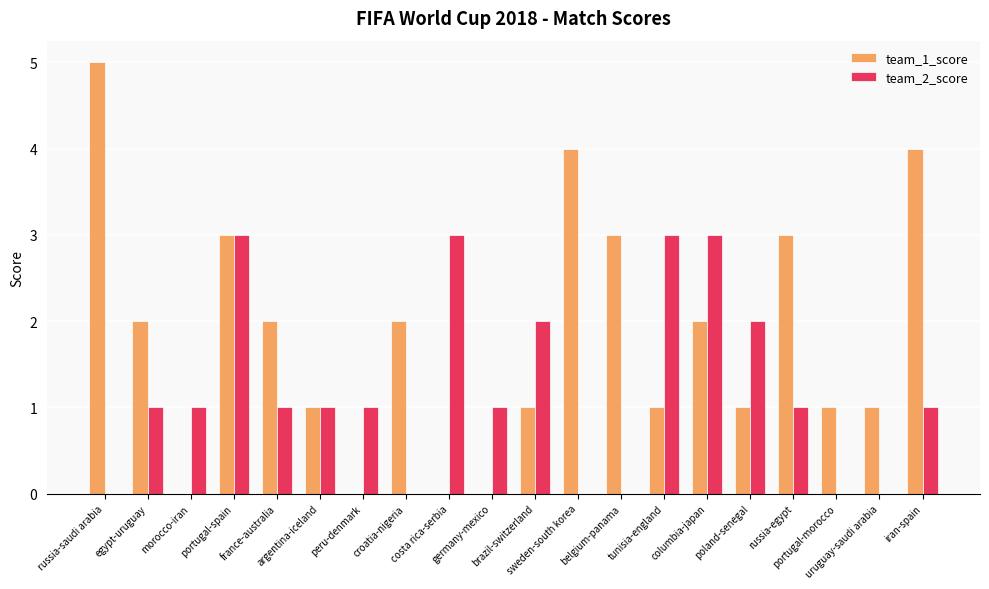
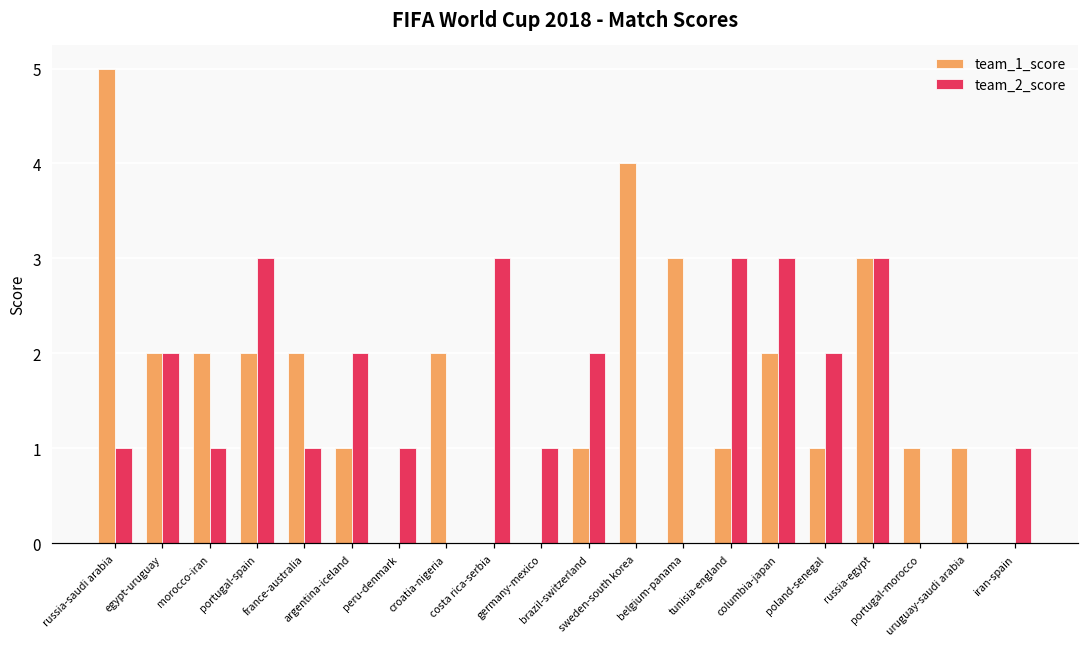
  {
    "team_1_score": {
      "russia-saudi arabia": 5,
      "egypt-uruguay": 2,
-     "morocco-iran": 0,
-     "portugal-spain": 3,
+     "morocco-iran": 2,
+     "portugal-spain": 2,
      "france-australia": 2,
      "argentina-iceland": 1,
      "peru-denmark": 0,
      "croatia-nigeria": 2,
      "costa rica-serbia": 0,
      "germany-mexico": 0,
      "brazil-switzerland": 1,
      "sweden-south korea": 4,
      "belgium-panama": 3,
      "tunisia-england": 1,
      "columbia-japan": 2,
      "poland-senegal": 1,
      "russia-egypt": 3,
      "portugal-morocco": 1,
      "uruguay-saudi arabia": 1,
-     "iran-spain": 4
+     "iran-spain": 0
    },
    "team_2_score": {
-     "russia-saudi arabia": 0,
-     "egypt-uruguay": 1,
+     "russia-saudi arabia": 1,
+     "egypt-uruguay": 2,
      "morocco-iran": 1,
      "portugal-spain": 3,
      "france-australia": 1,
-     "argentina-iceland": 1,
+     "argentina-iceland": 2,
      "peru-denmark": 1,
      "croatia-nigeria": 0,
      "costa rica-serbia": 3,
      "germany-mexico": 1,
      "brazil-switzerland": 2,
      "sweden-south korea": 0,
      "belgium-panama": 0,
      "tunisia-england": 3,
      "columbia-japan": 3,
      "poland-senegal": 2,
-     "russia-egypt": 1,
+     "russia-egypt": 3,
      "portugal-morocco": 0,
      "uruguay-saudi arabia": 0,
      "iran-spain": 1
    }
  }
